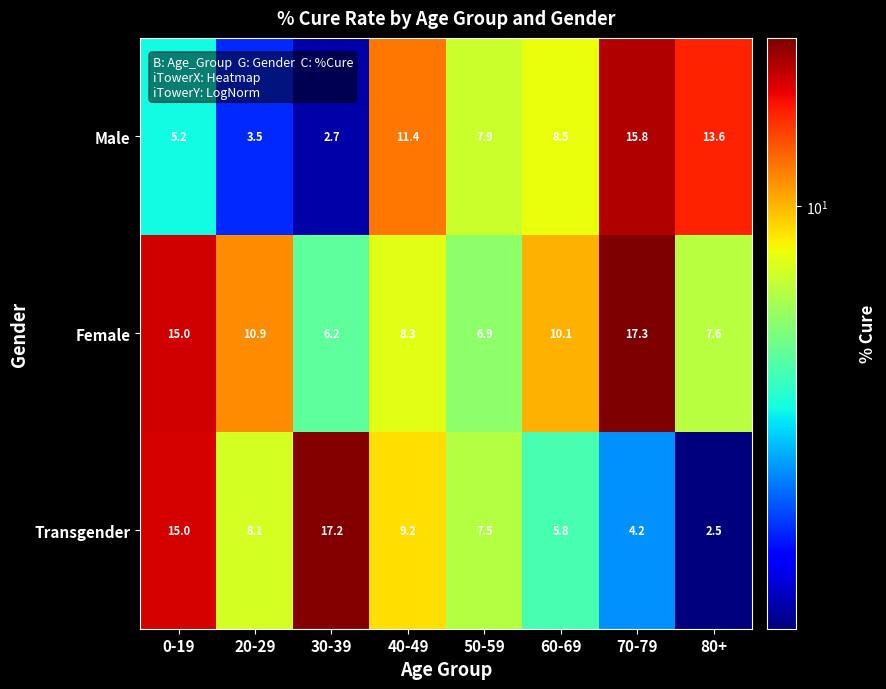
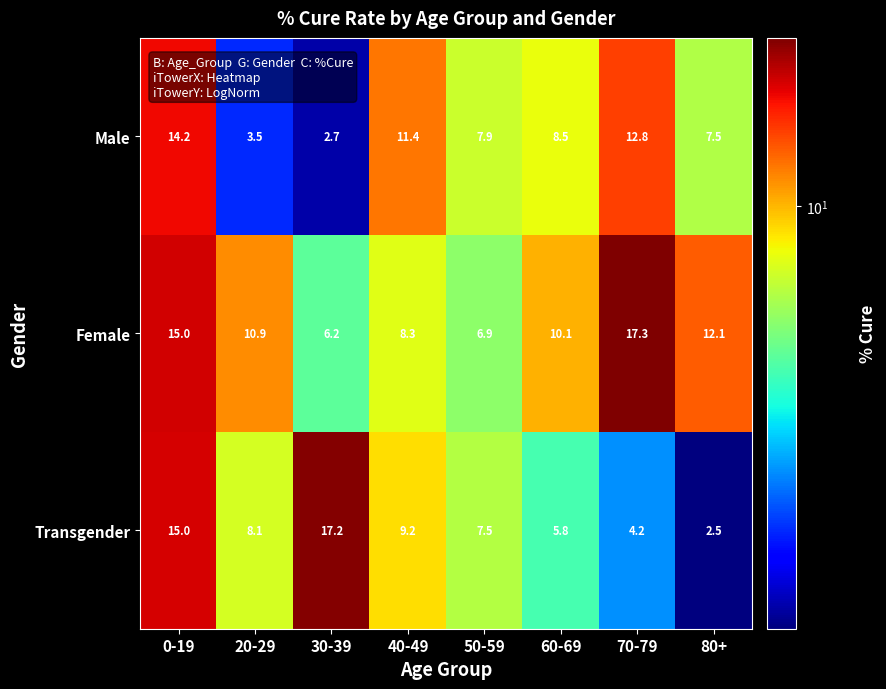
  {
    "Male": {
-     "0-19": 5.2,
+     "0-19": 14.2,
      "20-29": 3.5,
      "30-39": 2.7,
      "40-49": 11.4,
      "50-59": 7.9,
      "60-69": 8.5,
-     "70-79": 15.8,
-     "80+": 13.6
+     "70-79": 12.8,
+     "80+": 7.5
    },
    "Female": {
      "0-19": 15.0,
      "20-29": 10.9,
      "30-39": 6.2,
      "40-49": 8.3,
      "50-59": 6.9,
      "60-69": 10.1,
      "70-79": 17.3,
-     "80+": 7.6
+     "80+": 12.1
    },
    "Transgender": {
      "0-19": 15.0,
      "20-29": 8.1,
      "30-39": 17.2,
      "40-49": 9.2,
      "50-59": 7.5,
      "60-69": 5.8,
      "70-79": 4.2,
      "80+": 2.5
    }
  }
